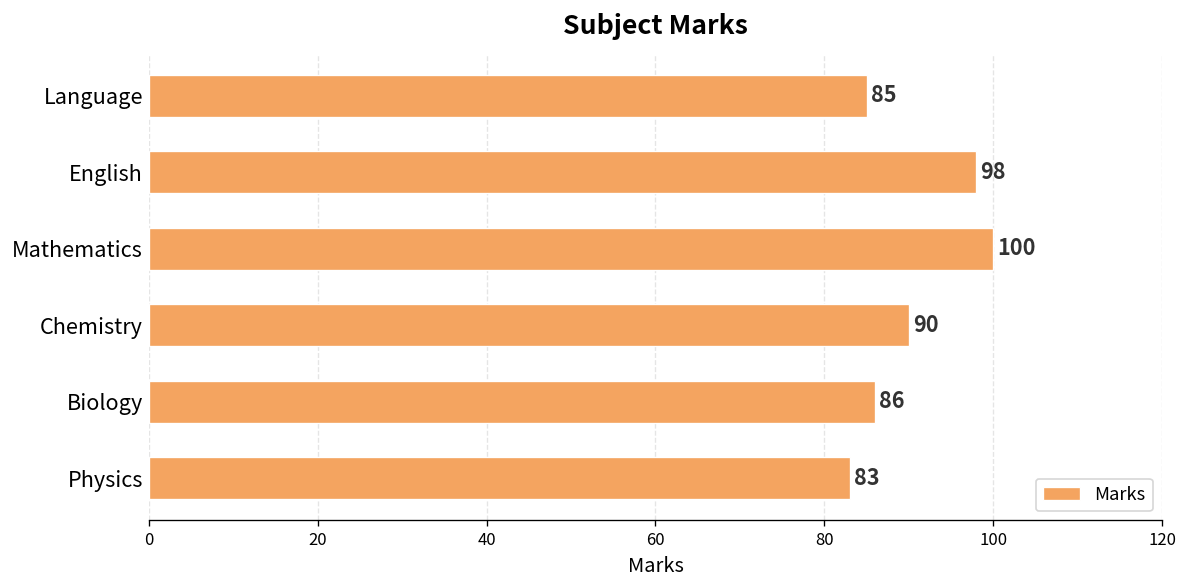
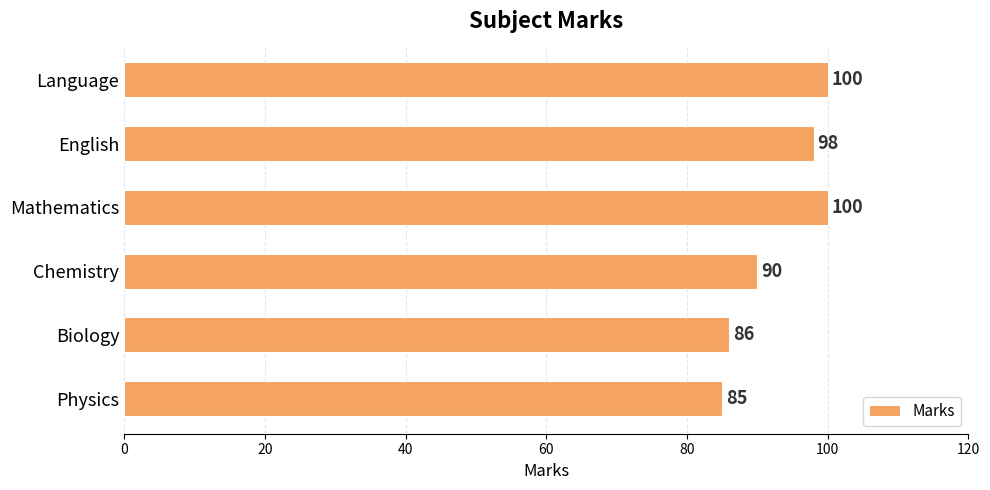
  {
-   "Language": 85,
+   "Language": 100,
    "English": 98,
    "Mathematics": 100,
    "Chemistry": 90,
    "Biology": 86,
-   "Physics": 83
+   "Physics": 85
  }
